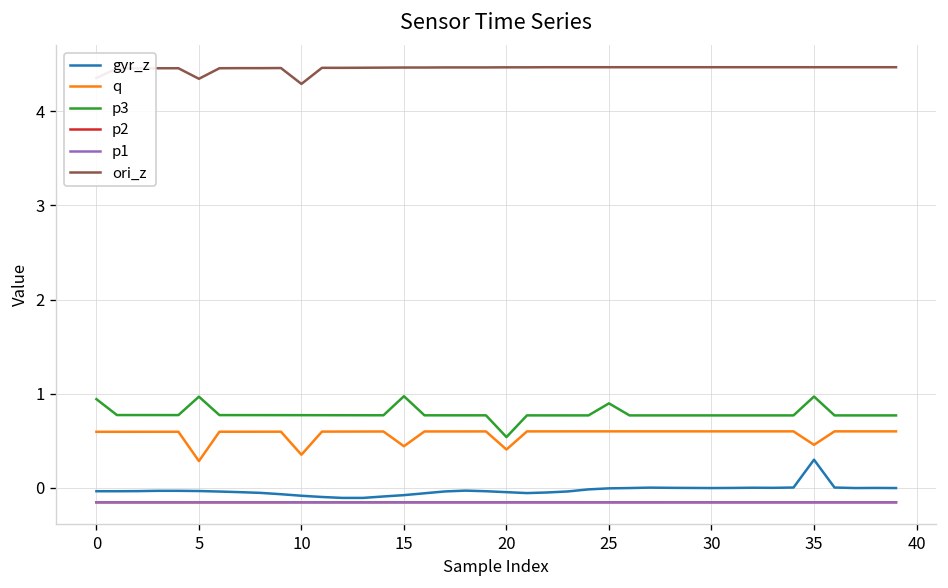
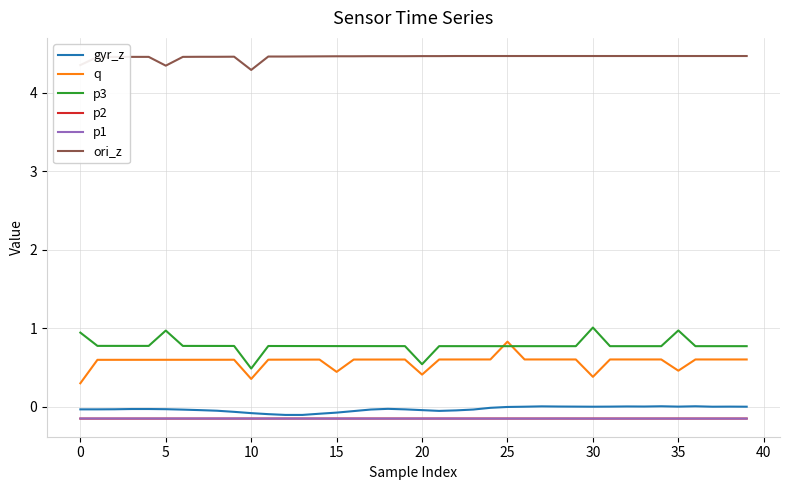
  {
    "gyr_z": {
      "0": 0.0,
      "5": 0.0,
      "10": -0.1,
      "15": -0.1,
      "20": 0.0,
      "25": 0.0,
      "30": 0.0,
-     "35": 0.3
+     "35": 0.0
    },
    "q": {
-     "0": 0.6,
-     "5": 0.3,
+     "0": 0.3,
+     "5": 0.6,
      "10": 0.4,
      "15": 0.4,
      "20": 0.4,
-     "25": 0.6,
-     "30": 0.6,
+     "25": 0.8,
+     "30": 0.4,
      "35": 0.5
    },
    "p3": {
      "0": 0.9,
      "5": 1.0,
-     "10": 0.8,
-     "15": 1.0,
+     "10": 0.5,
+     "15": 0.8,
      "20": 0.5,
-     "25": 0.9,
-     "30": 0.8,
+     "25": 0.8,
+     "30": 1.0,
      "35": 1.0
    },
    "ori_z": {
      "5": 4.3,
      "10": 4.3,
      "15": 4.5,
      "20": 4.5,
      "25": 4.5,
      "30": 4.5,
      "35": 4.5
    }
  }
